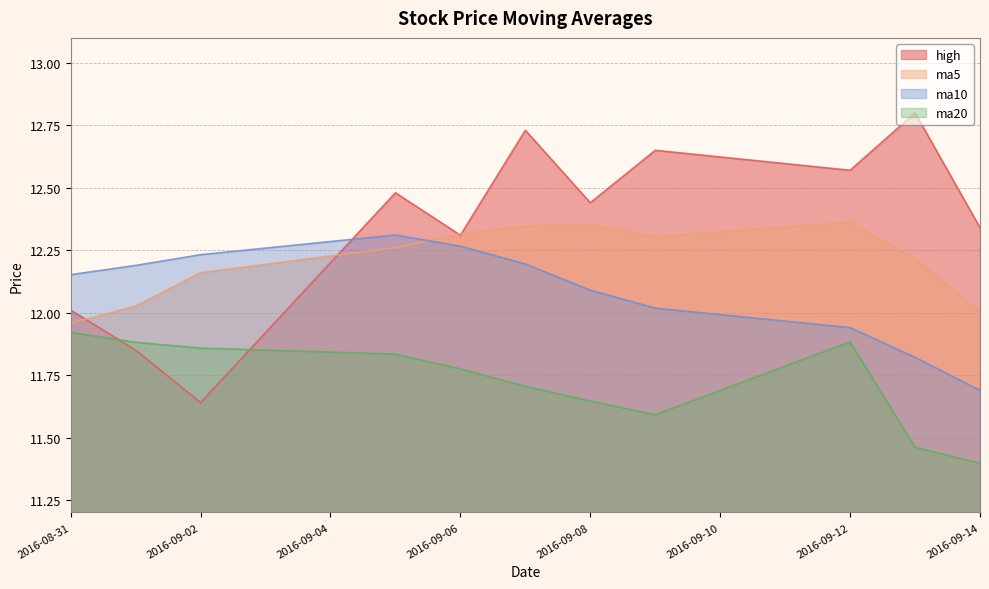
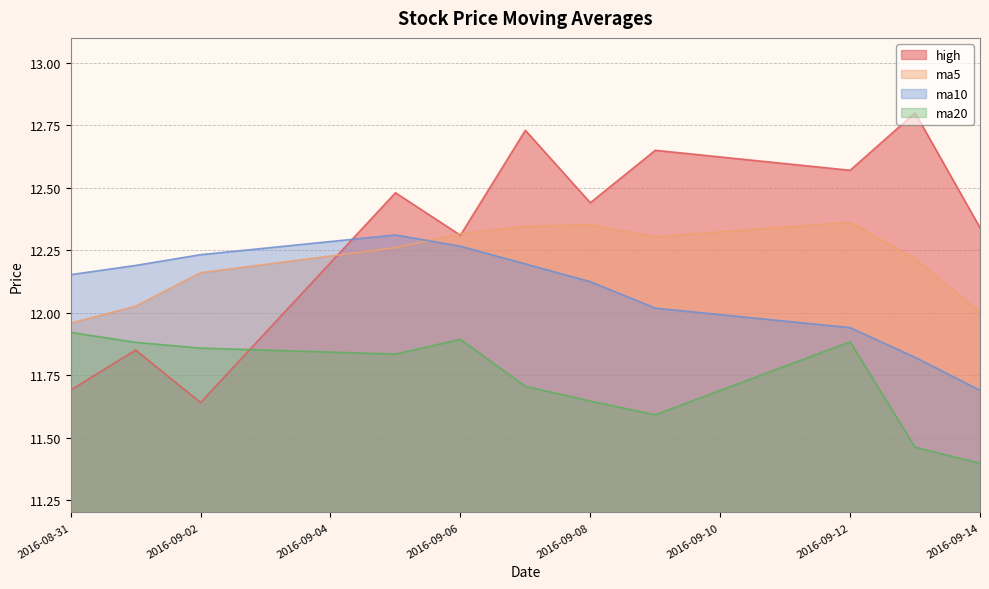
  {
    "high": {
-     "2016-08-31": 12.01,
+     "2016-08-31": 11.69,
      "2016-09-02": 11.64,
      "2016-09-08": 12.44,
      "2016-09-12": 12.57,
      "2016-09-14": 12.34
    },
    "ma5": {
      "2016-08-31": 11.96,
      "2016-09-02": 12.16,
      "2016-09-08": 12.35,
      "2016-09-12": 12.36,
      "2016-09-14": 12.00
    },
    "ma10": {
      "2016-08-31": 12.15,
      "2016-09-02": 12.23,
      "2016-09-06": 12.27,
-     "2016-09-08": 12.09,
+     "2016-09-08": 12.12,
      "2016-09-12": 11.94,
      "2016-09-14": 11.69
    },
    "ma20": {
      "2016-08-31": 11.92,
      "2016-09-02": 11.86,
-     "2016-09-06": 11.78,
+     "2016-09-06": 11.89,
      "2016-09-08": 11.65,
      "2016-09-12": 11.88,
      "2016-09-14": 11.40
    }
  }
